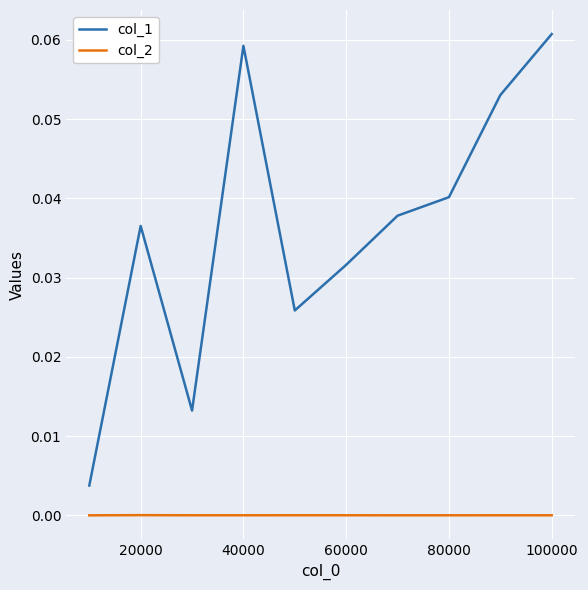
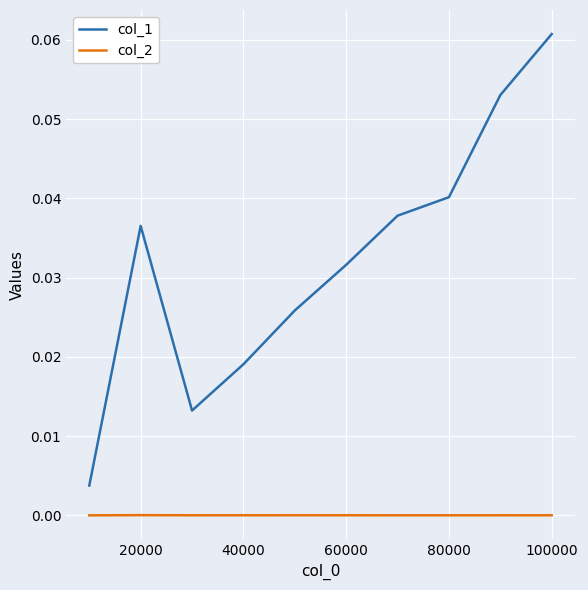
  {
    "col_1": {
      "20000": 0.037,
-     "40000": 0.059,
+     "40000": 0.019,
      "60000": 0.032,
      "80000": 0.040,
      "100000": 0.061
    },
    "col_2": {
      "20000": 0.000,
      "40000": 0.000,
      "60000": 0.000,
      "80000": 0.000,
      "100000": 0.000
    }
  }
